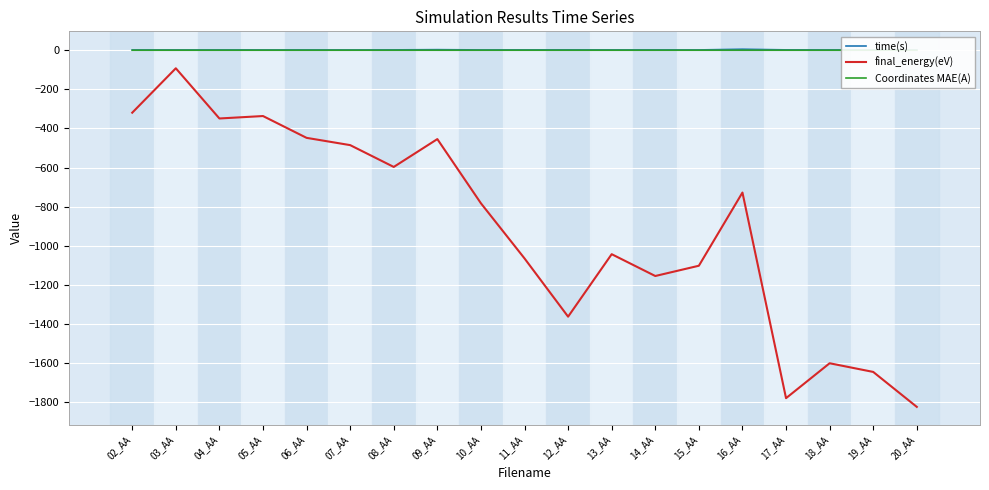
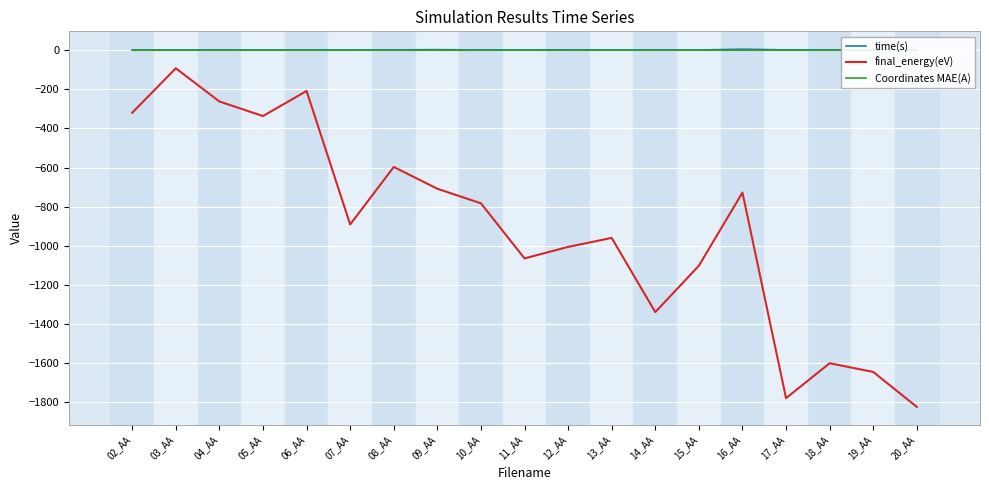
  {
    "final_energy(eV)": {
      "02_AA": -320,
      "03_AA": -90,
-     "04_AA": -350,
+     "04_AA": -260,
      "05_AA": -340,
-     "06_AA": -450,
-     "07_AA": -490,
+     "06_AA": -210,
+     "07_AA": -890,
      "08_AA": -600,
-     "09_AA": -450,
+     "09_AA": -710,
      "10_AA": -780,
      "11_AA": -1060,
-     "12_AA": -1360,
-     "13_AA": -1040,
-     "14_AA": -1150,
+     "12_AA": -1010,
+     "13_AA": -960,
+     "14_AA": -1340,
      "15_AA": -1100,
      "16_AA": -730,
      "17_AA": -1780,
      "18_AA": -1600,
      "19_AA": -1640,
      "20_AA": -1820
    }
  }
